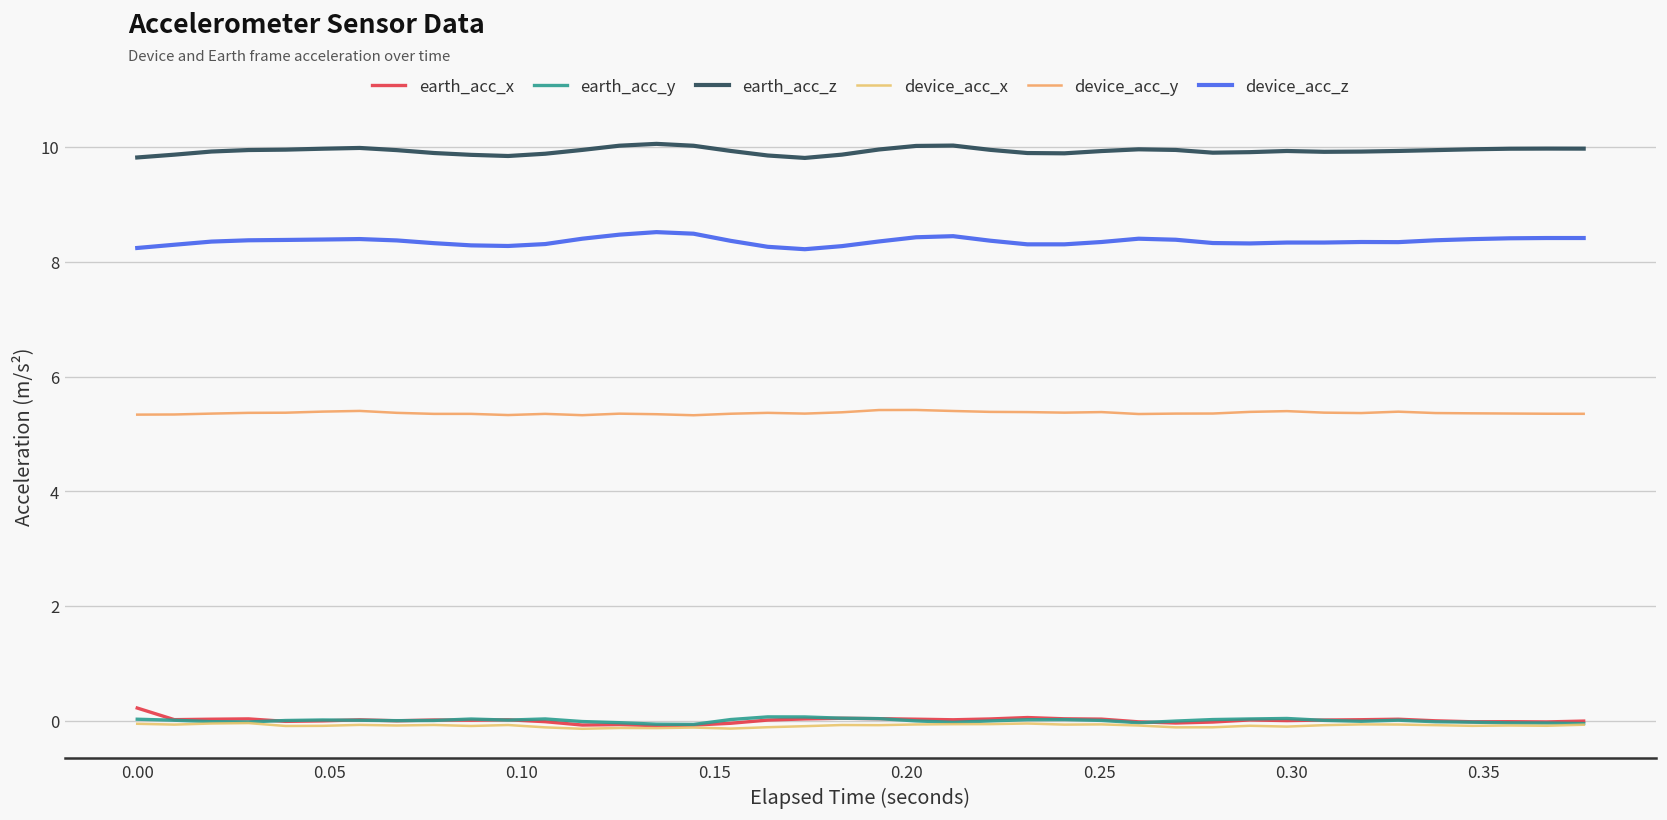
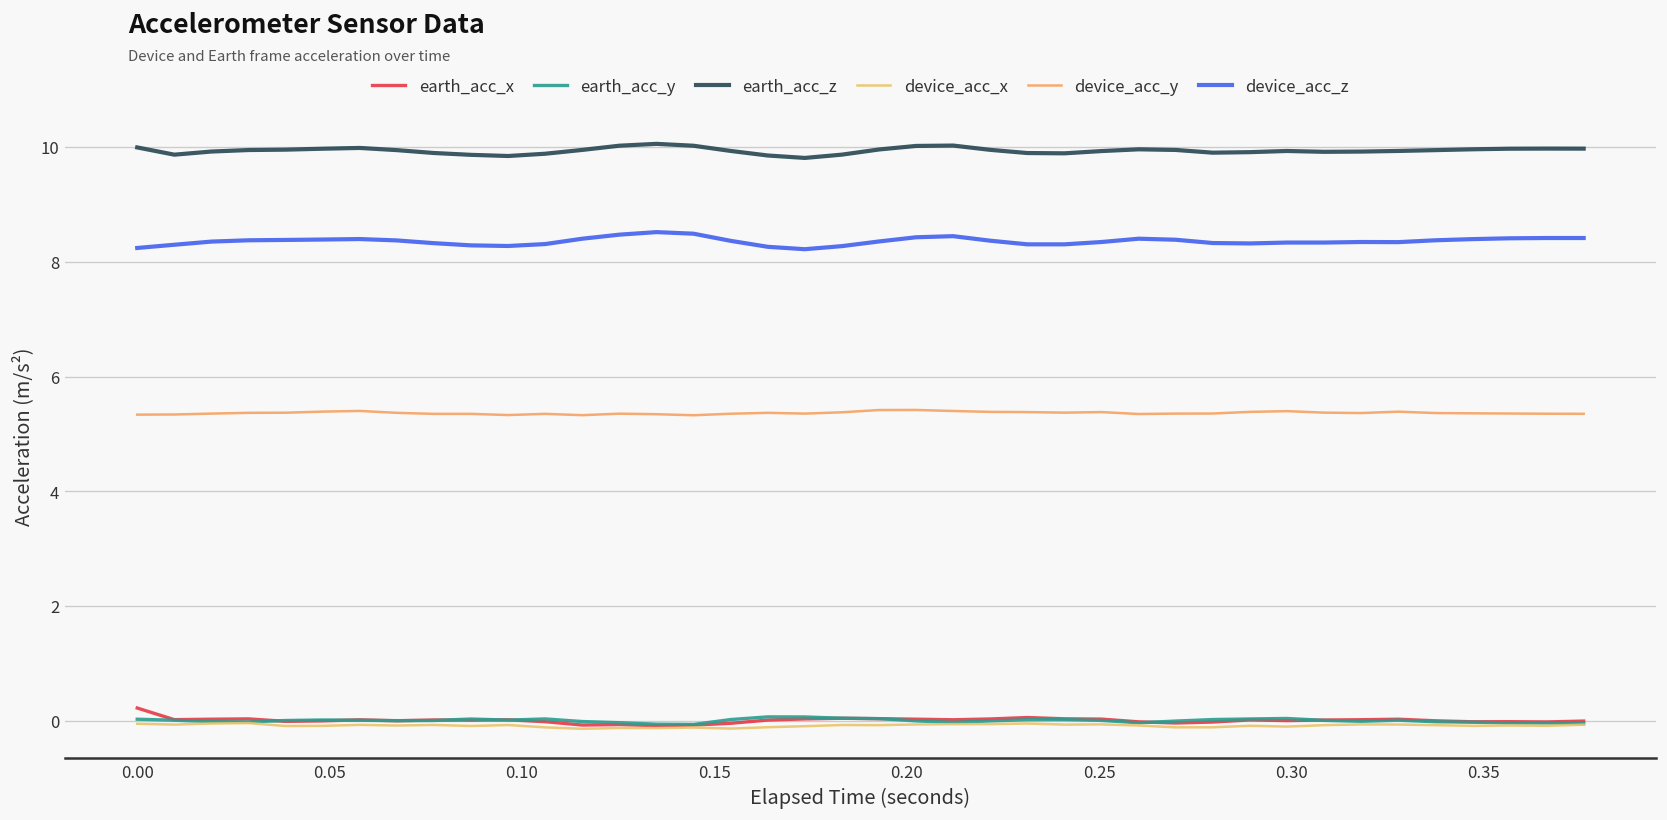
  {
    "earth_acc_x": {
      "0.00": 0.2
    },
    "earth_acc_y": {
      "0.00": 0.0
    },
    "earth_acc_z": {
-     "0.00": 9.8
+     "0.00": 10.0
    },
    "device_acc_z": {
      "0.00": 8.2
    }
  }
